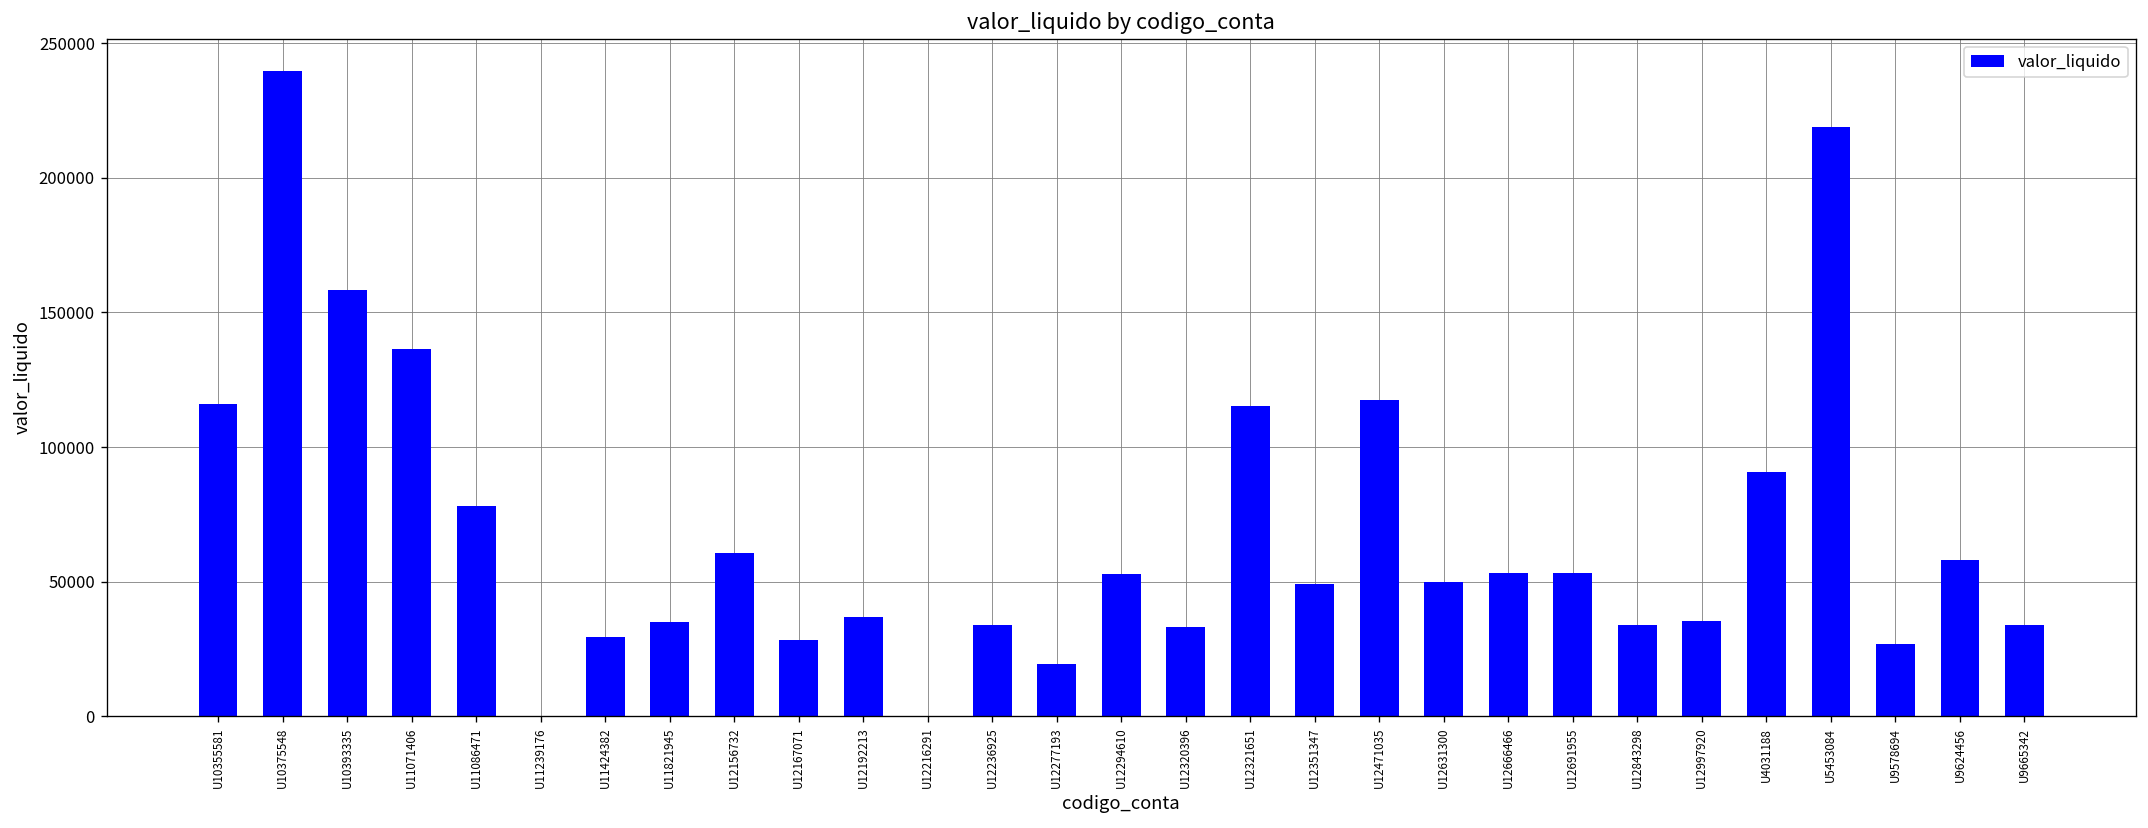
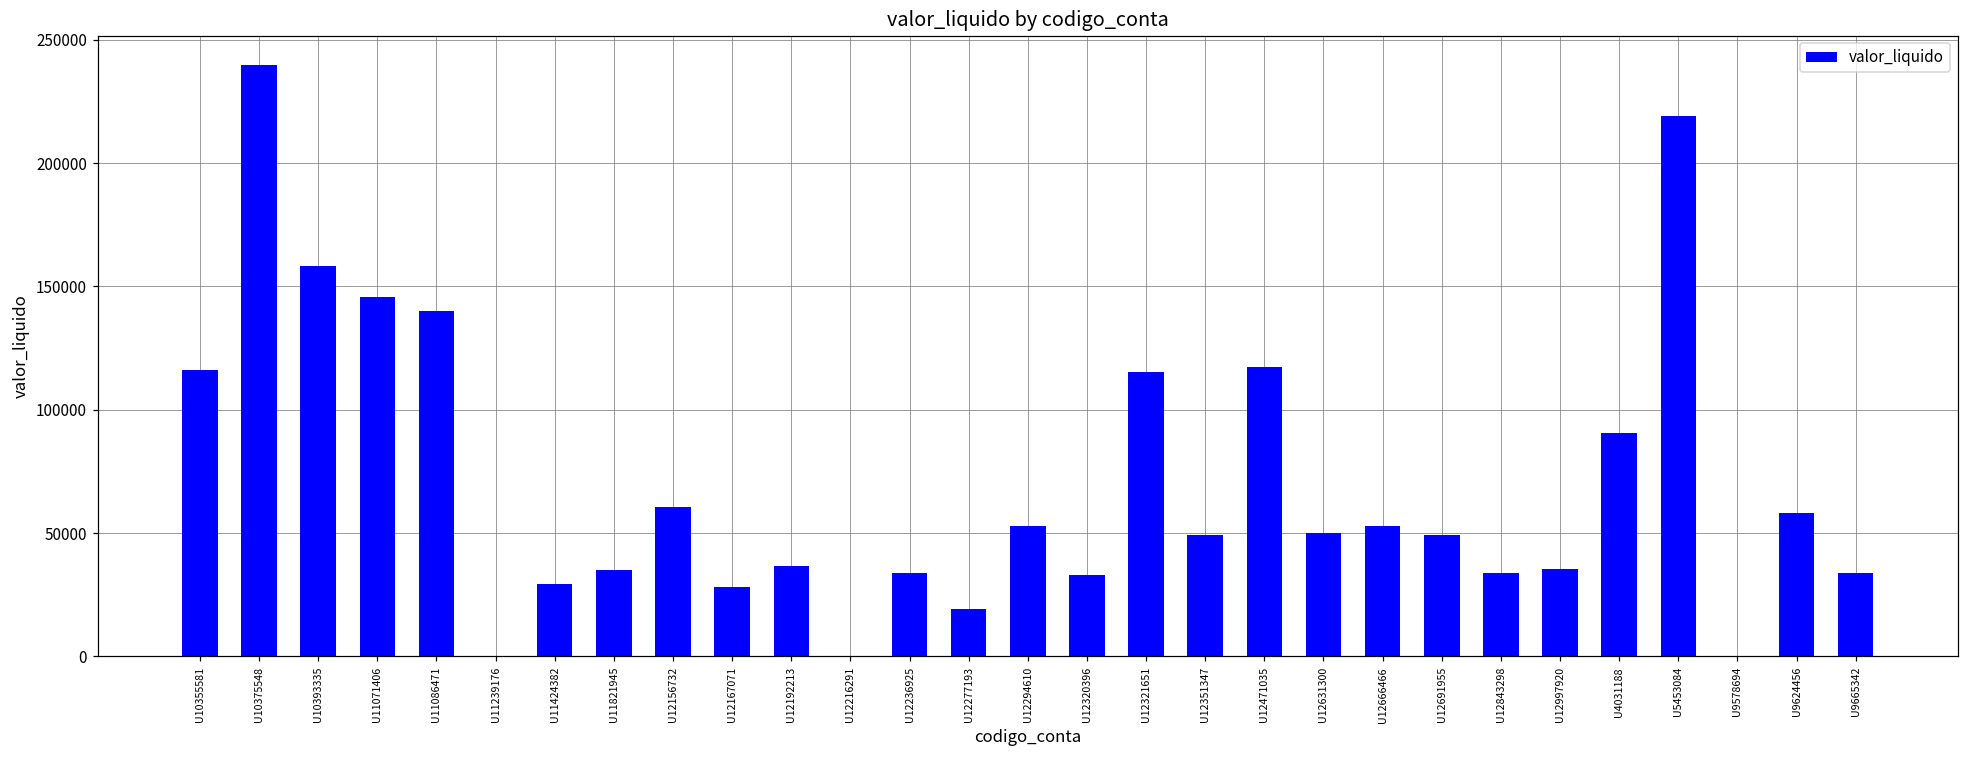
  {
    "U10355581": 116000,
    "U10375548": 240000,
    "U10393335": 158000,
-   "U11071406": 137000,
-   "U11086471": 78000,
+   "U11071406": 146000,
+   "U11086471": 140000,
    "U11239176": 0,
    "U11424382": 29000,
    "U11821945": 35000,
    "U12156732": 60000,
    "U12167071": 28000,
    "U12192213": 37000,
    "U12216291": 0,
    "U12236925": 34000,
    "U12277193": 19000,
    "U12294610": 53000,
    "U12320396": 33000,
    "U12321651": 115000,
    "U12351347": 49000,
    "U12471035": 118000,
    "U12631300": 50000,
    "U12666466": 53000,
-   "U12691955": 53000,
+   "U12691955": 49000,
    "U12843298": 34000,
    "U12997920": 35000,
    "U4031188": 91000,
    "U5453084": 219000,
-   "U9578694": 27000,
+   "U9578694": 0,
    "U9624456": 58000,
    "U9665342": 34000
  }
